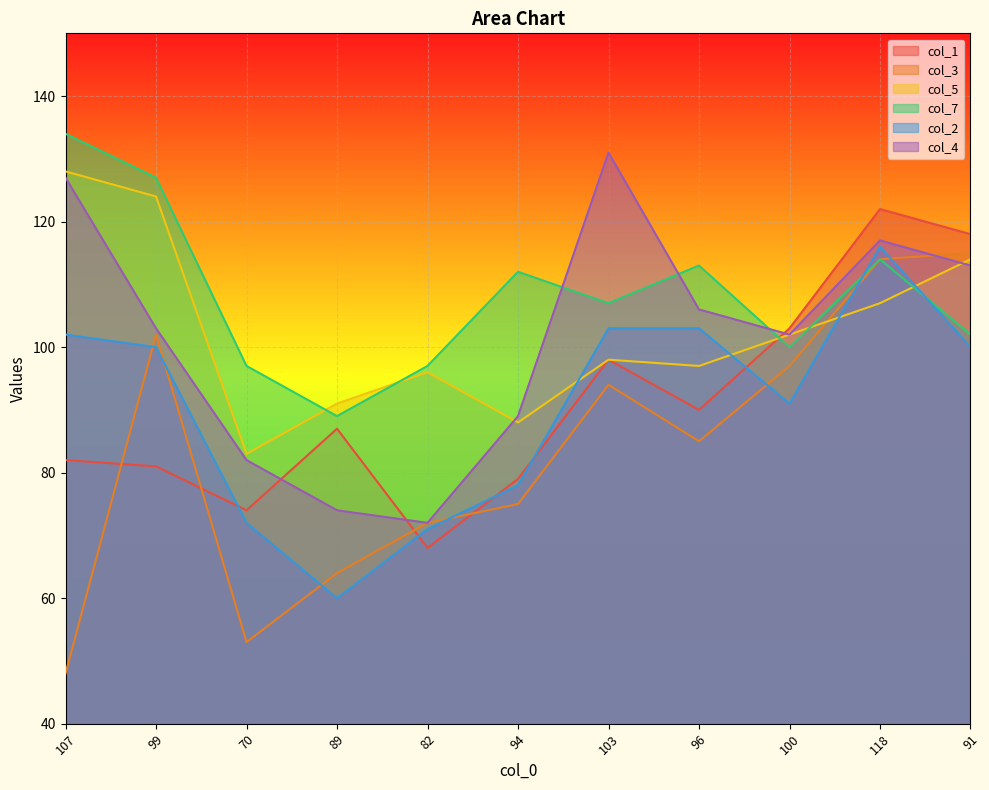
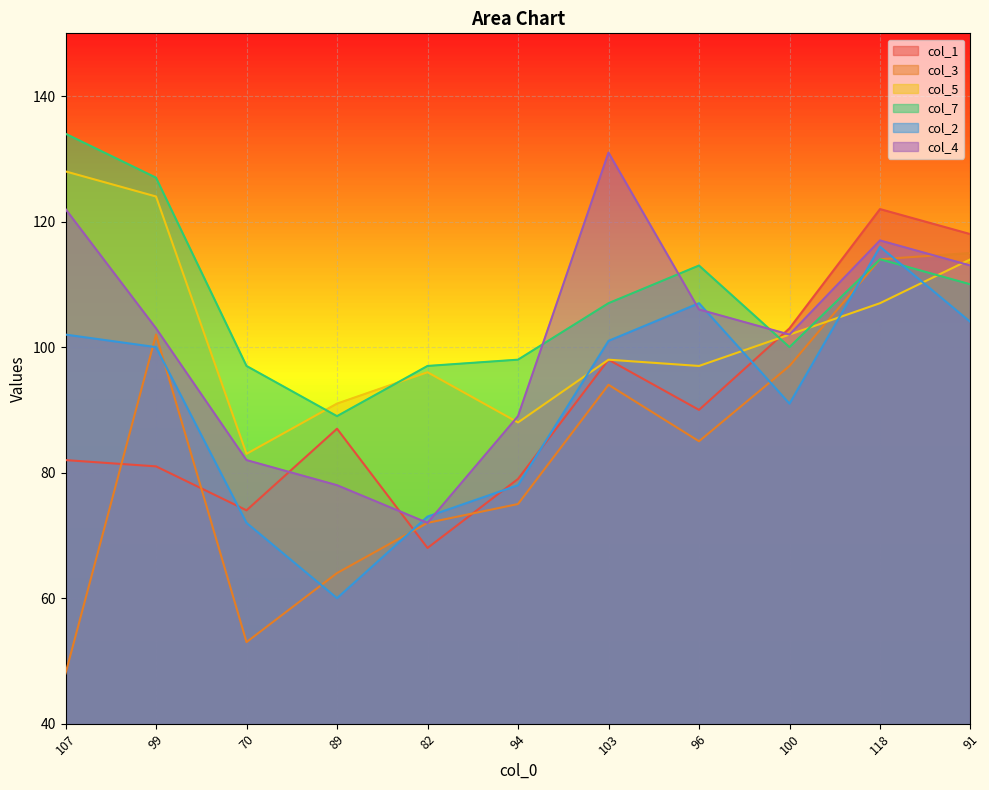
  {
    "col_7": {
      "107": 134,
      "99": 127,
      "70": 97,
      "89": 89,
      "82": 97,
-     "94": 112,
+     "94": 98,
      "103": 107,
      "96": 113,
      "100": 100,
-     "91": 102
+     "91": 110
    },
    "col_2": {
      "107": 102,
      "99": 100,
      "70": 72,
      "89": 60,
-     "82": 71,
+     "82": 73,
      "94": 78,
-     "103": 103,
-     "96": 103,
+     "103": 101,
+     "96": 107,
      "100": 91,
      "118": 116,
-     "91": 100
+     "91": 104
    },
    "col_4": {
-     "107": 127,
+     "107": 122,
      "99": 103,
      "70": 82,
-     "89": 74,
+     "89": 78,
      "94": 89,
      "103": 131,
      "96": 106,
      "118": 117,
      "91": 113
    }
  }
